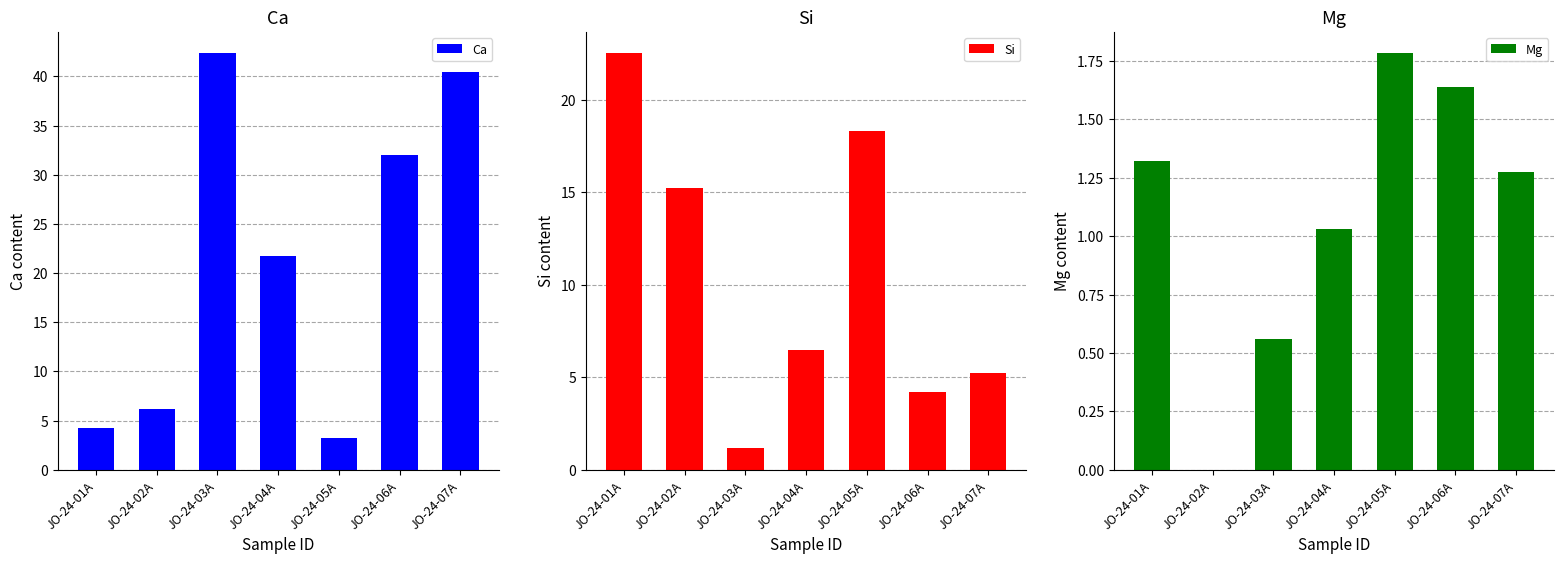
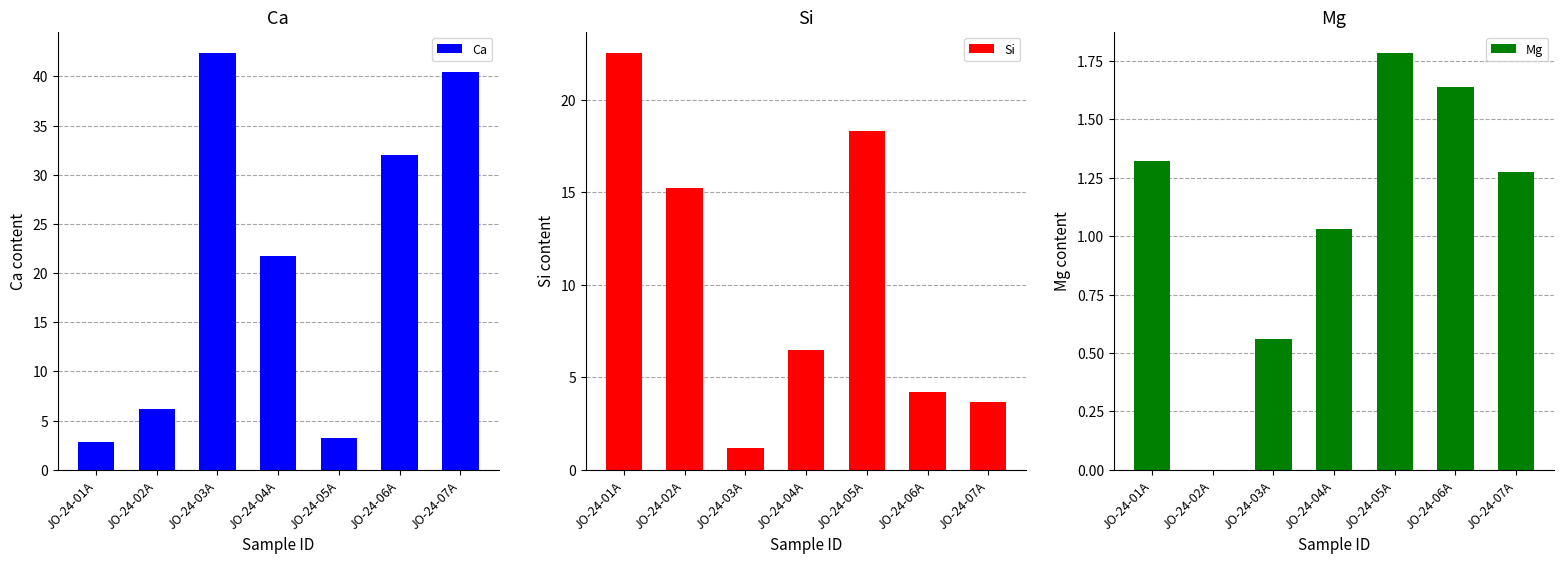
  {
    "Ca": {
-     "JO-24-01A": 4,
+     "JO-24-01A": 3,
      "JO-24-02A": 6,
      "JO-24-03A": 42,
      "JO-24-04A": 22,
      "JO-24-05A": 3,
      "JO-24-06A": 32,
      "JO-24-07A": 40
    },
    "Si": {
      "JO-24-01A": 22.5,
      "JO-24-02A": 15.2,
      "JO-24-03A": 1.2,
      "JO-24-04A": 6.5,
      "JO-24-05A": 18.3,
      "JO-24-06A": 4.2,
-     "JO-24-07A": 5.2
+     "JO-24-07A": 3.7
    },
    "Mg": {
      "JO-24-01A": 1.32,
      "JO-24-02A": 0.00,
      "JO-24-03A": 0.56,
      "JO-24-04A": 1.03,
      "JO-24-05A": 1.79,
      "JO-24-06A": 1.64,
      "JO-24-07A": 1.28
    }
  }
